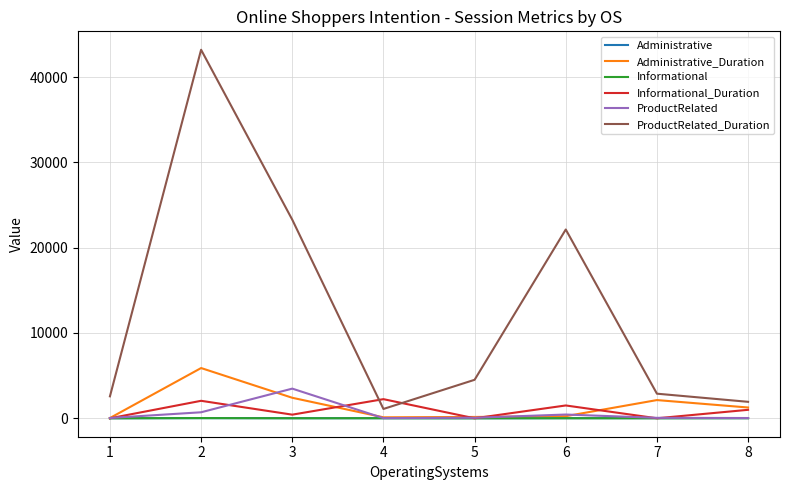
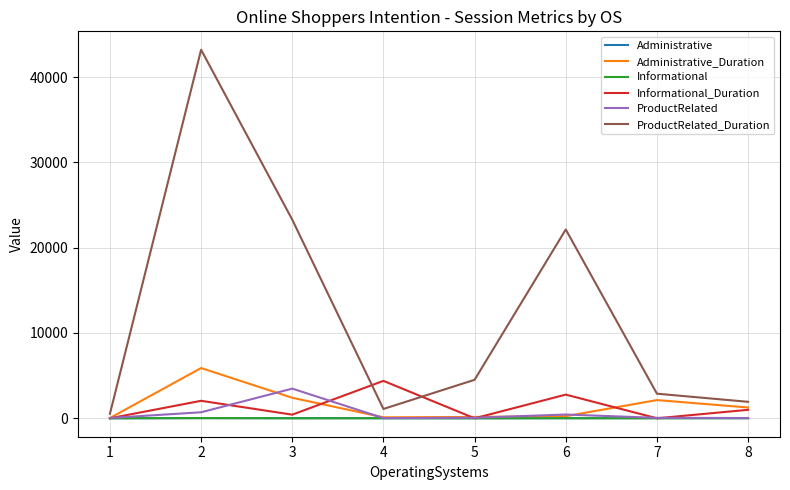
  {
    "Informational": {
      "2": 0,
      "3": 0
    },
    "Administrative_Duration": {
      "2": 6000,
      "3": 2000,
      "7": 2000
    },
    "Informational_Duration": {
      "2": 2000,
      "3": 0,
-     "4": 2000,
-     "6": 2000
+     "4": 4000,
+     "6": 3000
    },
    "ProductRelated": {
      "2": 1000,
      "3": 3000
    },
    "ProductRelated_Duration": {
-     "1": 3000,
+     "1": 1000,
      "2": 43000,
      "3": 23000,
      "4": 1000,
      "5": 5000,
      "6": 22000,
      "7": 3000,
      "8": 2000
    }
  }
